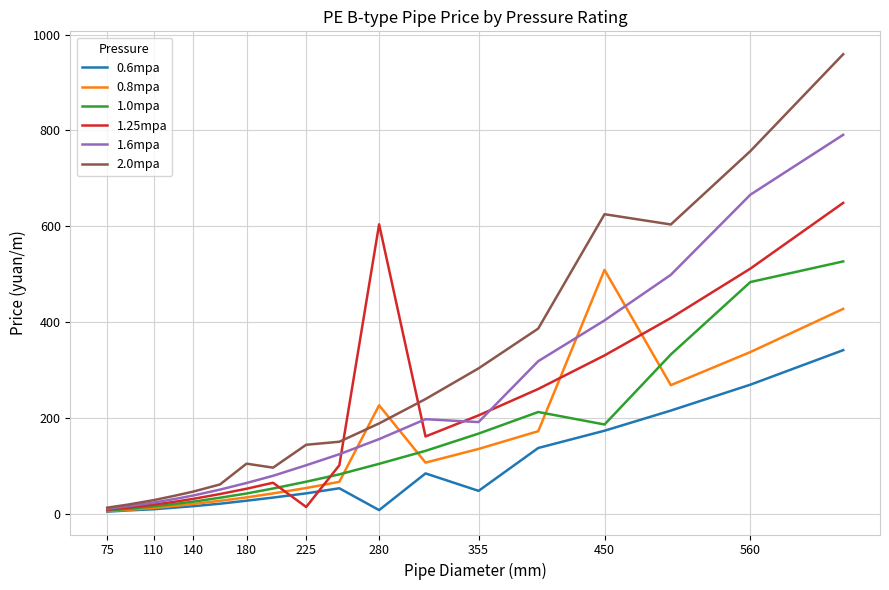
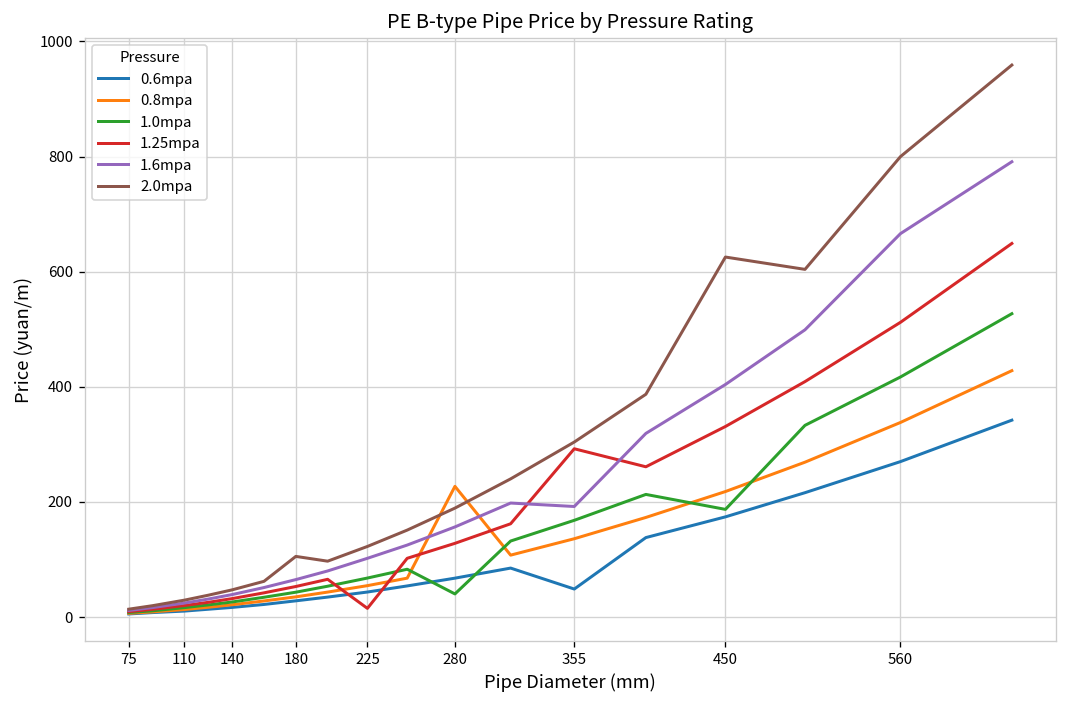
  {
    "0.6mpa": {
      "180": 30,
      "225": 40,
-     "280": 10,
+     "280": 70,
      "355": 50,
      "450": 170,
      "560": 270
    },
    "0.8mpa": {
      "180": 40,
      "225": 50,
      "280": 230,
      "355": 140,
-     "450": 510,
+     "450": 220,
      "560": 340
    },
    "1.0mpa": {
      "180": 40,
      "225": 70,
-     "280": 110,
+     "280": 40,
      "355": 170,
      "450": 190,
-     "560": 480
+     "560": 420
    },
    "1.25mpa": {
      "140": 30,
      "180": 50,
      "225": 20,
-     "280": 600,
-     "355": 210,
+     "280": 130,
+     "355": 290,
      "450": 330,
      "560": 510
    },
    "1.6mpa": {
      "140": 40,
      "180": 70,
      "225": 100,
      "280": 160,
      "355": 190,
      "450": 400,
      "560": 670
    },
    "2.0mpa": {
      "140": 50,
      "180": 110,
-     "225": 140,
+     "225": 120,
      "280": 190,
      "355": 300,
      "450": 630,
-     "560": 760
+     "560": 800
    }
  }
